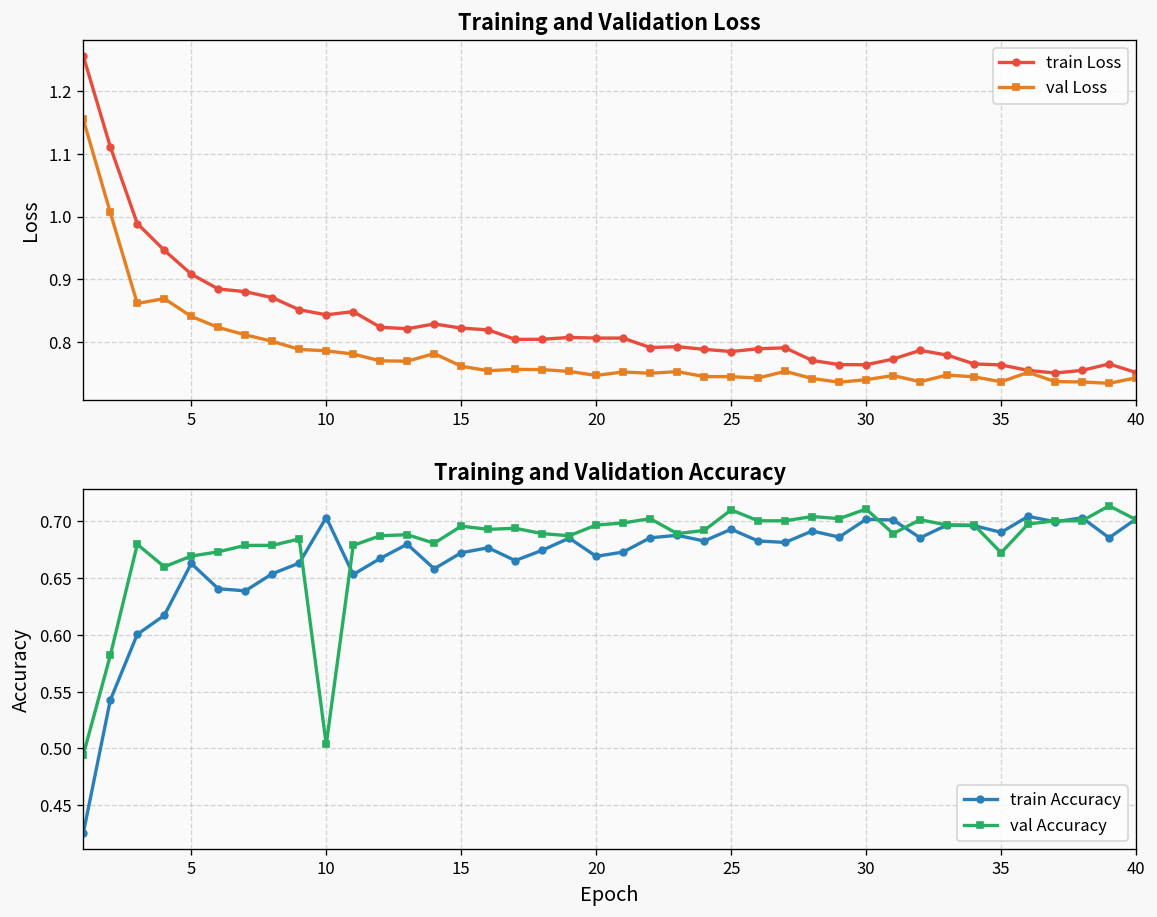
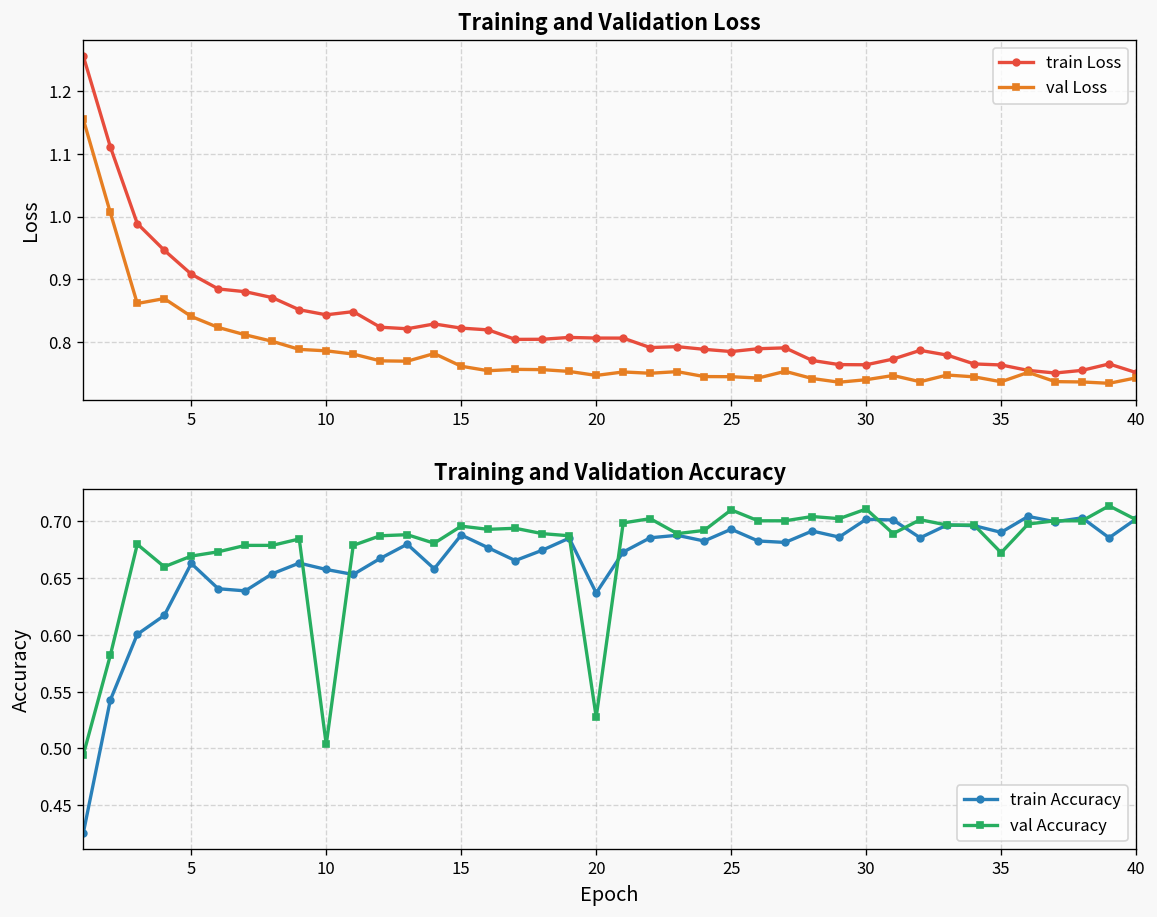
  {
    "Training and Validation Accuracy": {
      "train Accuracy": {
        "5": 0.66,
-       "10": 0.70,
-       "15": 0.67,
-       "20": 0.67,
+       "10": 0.66,
+       "15": 0.69,
+       "20": 0.64,
        "25": 0.69,
        "30": 0.70,
        "35": 0.69
      },
      "val Accuracy": {
        "5": 0.67,
        "10": 0.50,
        "15": 0.70,
-       "20": 0.70,
+       "20": 0.53,
        "25": 0.71,
        "30": 0.71,
        "35": 0.67
      }
    }
  }
